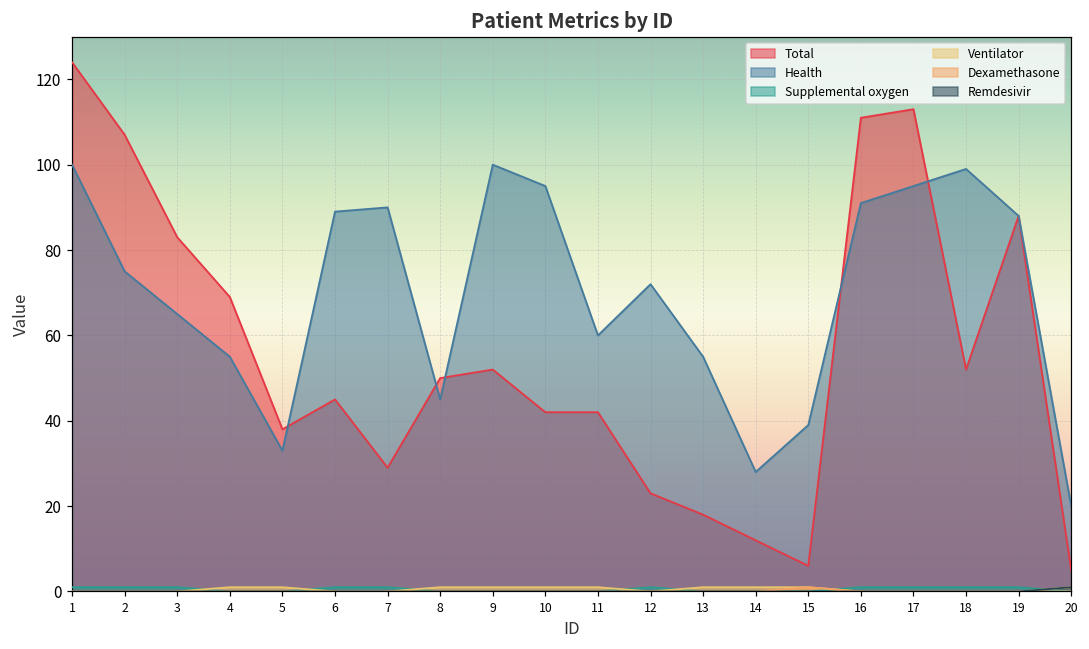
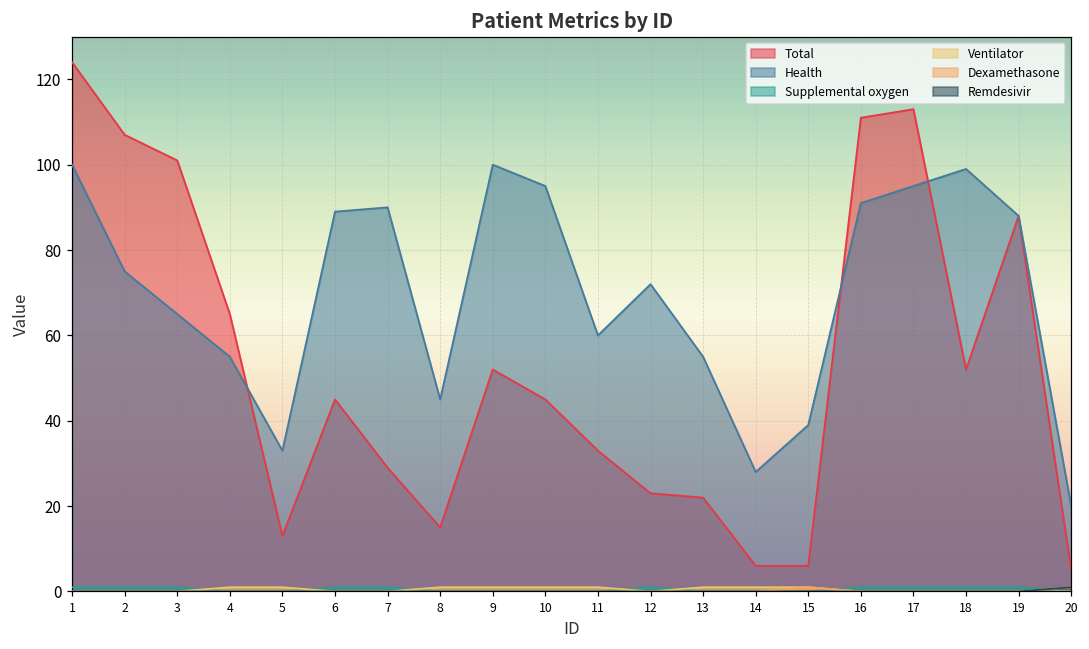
  {
    "Total": {
      "1": 124,
      "2": 107,
-     "3": 83,
-     "4": 69,
-     "5": 38,
+     "3": 101,
+     "4": 65,
+     "5": 13,
      "6": 45,
      "7": 29,
-     "8": 50,
+     "8": 15,
      "9": 52,
-     "10": 42,
-     "11": 42,
+     "10": 45,
+     "11": 33,
      "12": 23,
-     "13": 18,
-     "14": 12,
+     "13": 22,
+     "14": 6,
      "15": 6,
      "16": 111,
      "17": 113,
      "18": 52,
      "20": 5
    }
  }
